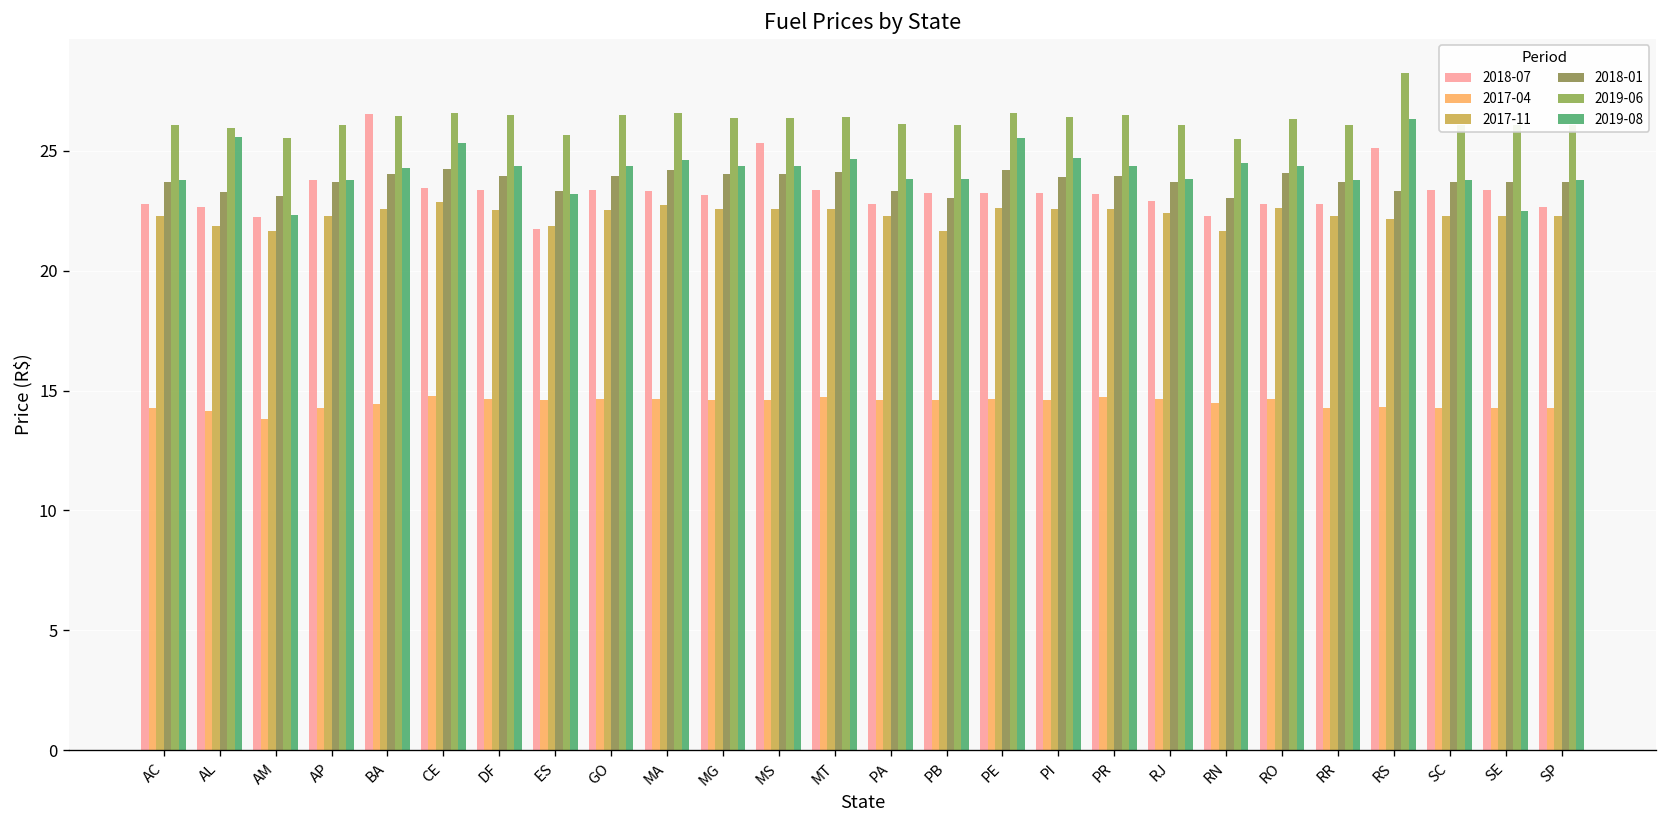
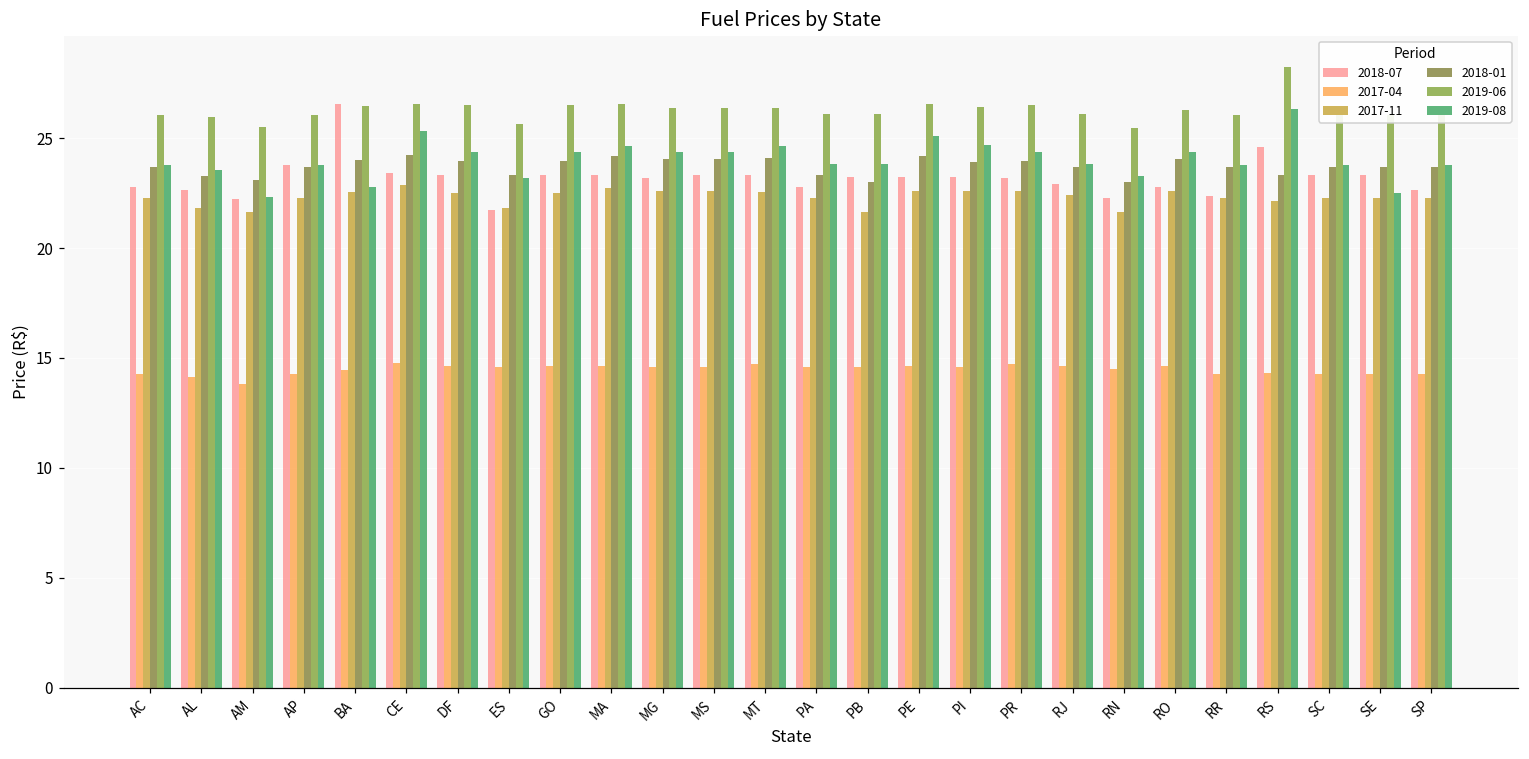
  {
    "2018-07": {
      "AC": 22.8,
      "AL": 22.7,
      "AM": 22.2,
      "AP": 23.8,
      "BA": 26.5,
      "CE": 23.4,
      "DF": 23.3,
      "ES": 21.7,
      "GO": 23.3,
      "MA": 23.3,
      "MG": 23.2,
-     "MS": 25.3,
+     "MS": 23.3,
      "MT": 23.3,
      "PA": 22.8,
      "PB": 23.2,
      "PE": 23.2,
      "PI": 23.2,
      "PR": 23.2,
      "RJ": 22.9,
      "RN": 22.3,
      "RO": 22.8,
-     "RR": 22.8,
-     "RS": 25.1,
+     "RR": 22.4,
+     "RS": 24.6,
      "SC": 23.3,
      "SE": 23.3,
      "SP": 22.7
    },
    "2019-08": {
      "AC": 23.8,
-     "AL": 25.6,
+     "AL": 23.5,
      "AM": 22.3,
      "AP": 23.8,
-     "BA": 24.3,
+     "BA": 22.8,
      "CE": 25.3,
      "DF": 24.4,
      "ES": 23.2,
      "GO": 24.4,
      "MA": 24.6,
      "MG": 24.3,
      "MS": 24.3,
      "MT": 24.6,
      "PA": 23.8,
      "PB": 23.8,
-     "PE": 25.5,
+     "PE": 25.1,
      "PI": 24.7,
      "PR": 24.4,
      "RJ": 23.8,
-     "RN": 24.5,
+     "RN": 23.3,
      "RO": 24.4,
      "RR": 23.8,
      "RS": 26.3,
      "SC": 23.8,
      "SE": 22.5,
      "SP": 23.8
    }
  }
